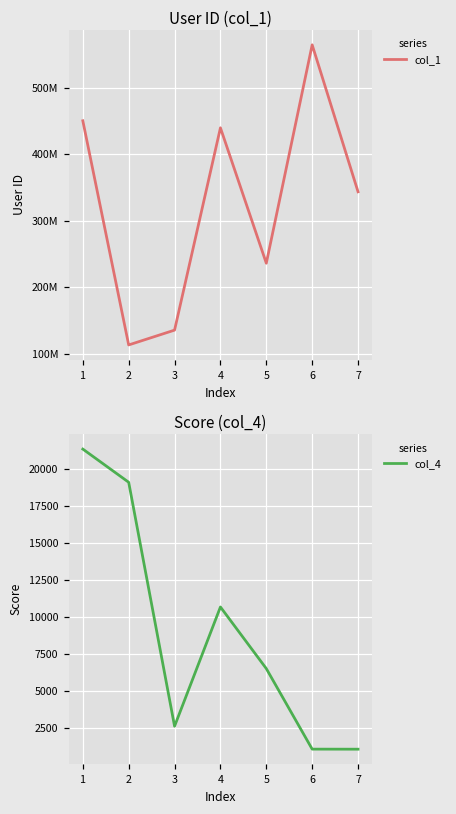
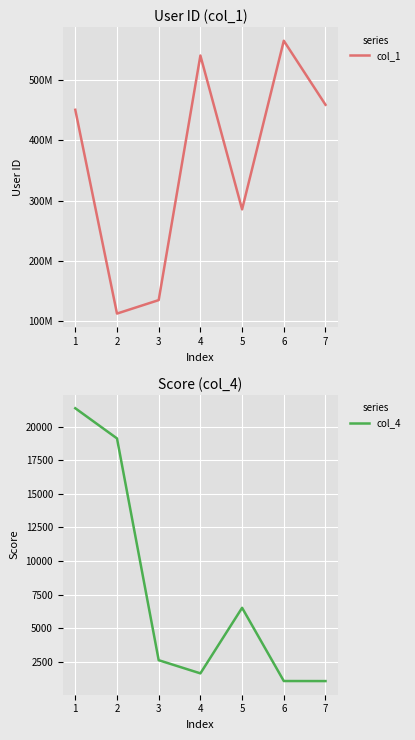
  {
    "User ID (col_1)": {
      "1": 450000000,
      "2": 110000000,
      "3": 140000000,
-     "4": 440000000,
-     "5": 240000000,
+     "4": 540000000,
+     "5": 290000000,
      "6": 560000000,
-     "7": 340000000
+     "7": 460000000
    },
    "Score (col_4)": {
      "1": 21400,
      "2": 19100,
      "3": 2600,
-     "4": 10700,
+     "4": 1600,
      "5": 6500,
      "6": 1100,
      "7": 1100
    }
  }
